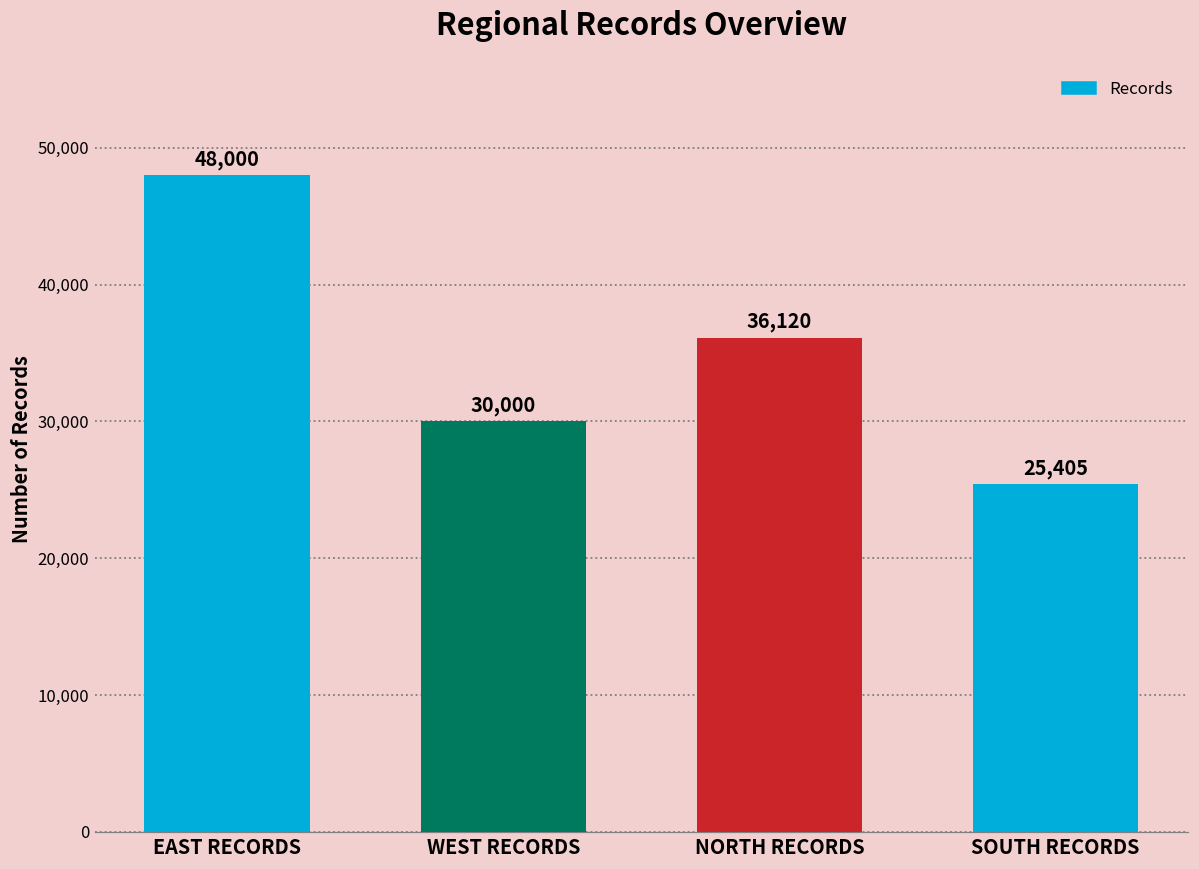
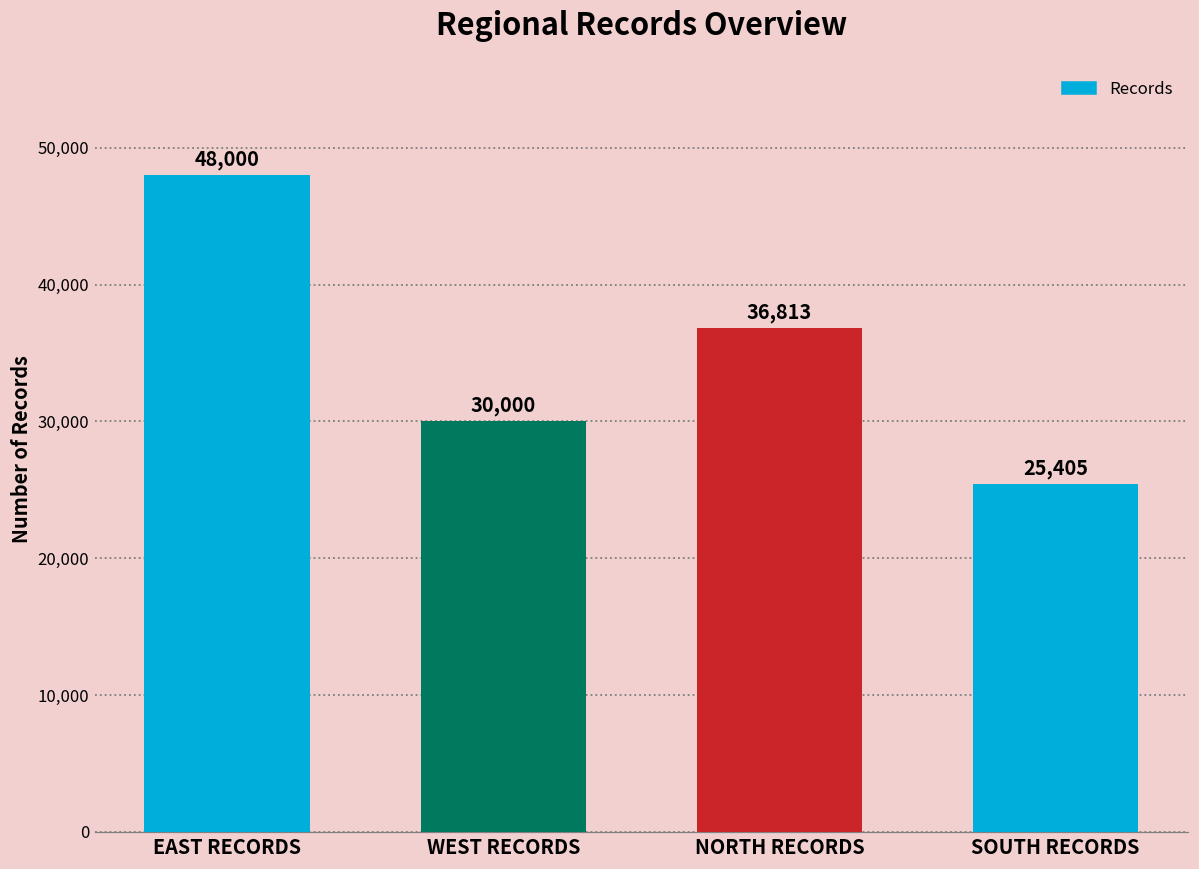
  {
    "EAST RECORDS": "48,000",
    "WEST RECORDS": "30,000",
-   "NORTH RECORDS": "36,120",
+   "NORTH RECORDS": "36,813",
    "SOUTH RECORDS": "25,405"
  }
